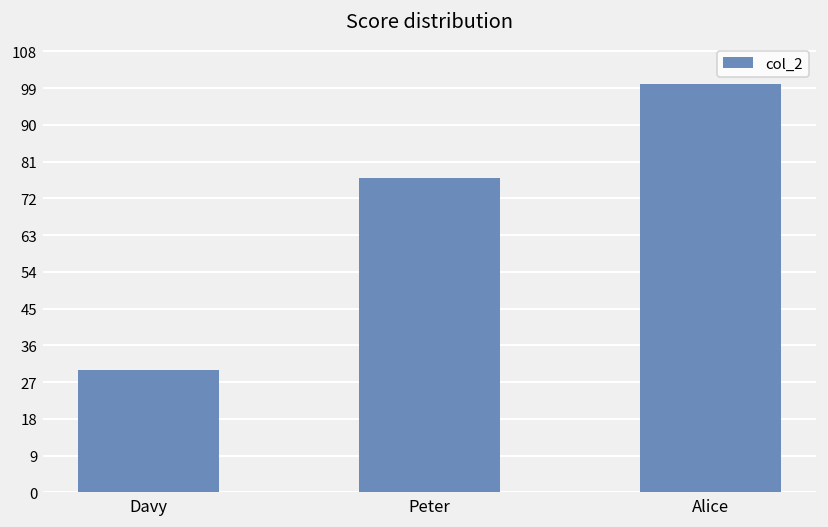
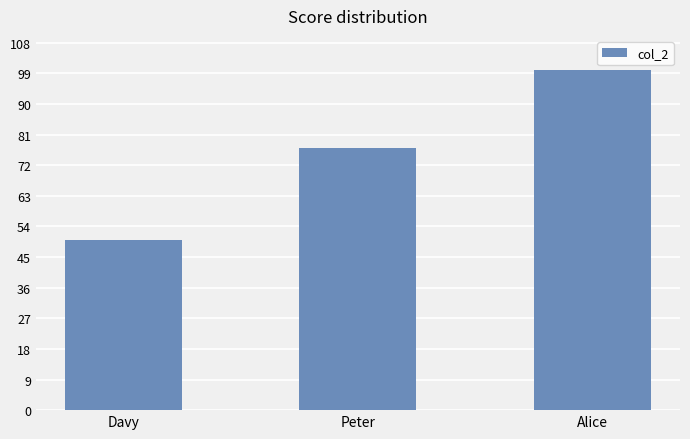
  {
-   "Davy": 30,
+   "Davy": 50,
    "Peter": 77,
    "Alice": 100
  }
